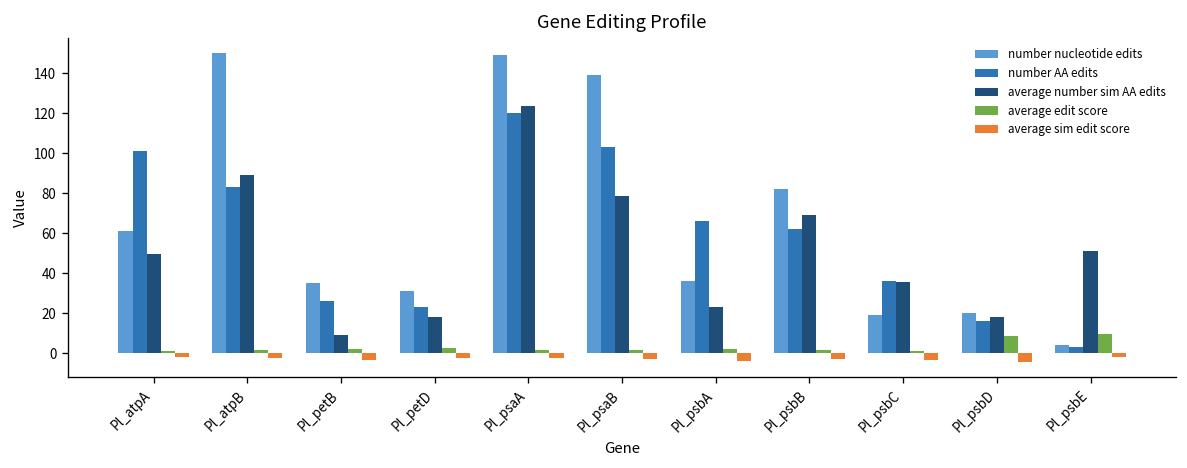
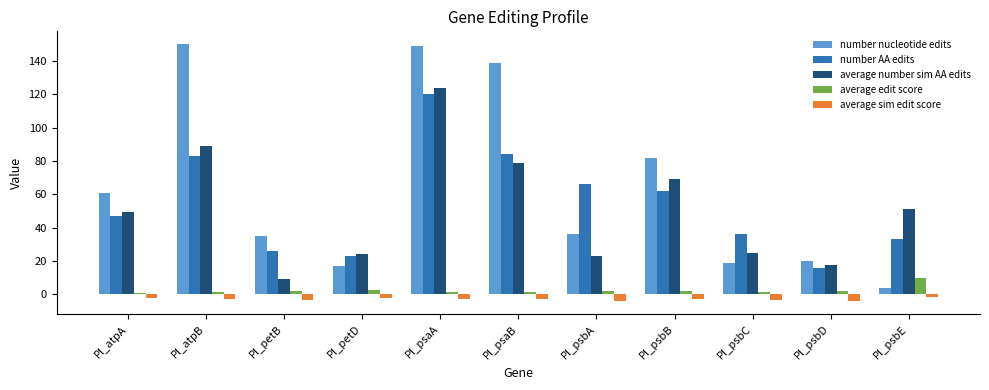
  {
    "number nucleotide edits": {
      "Pl_atpA": 61,
      "Pl_atpB": 150,
      "Pl_petB": 35,
-     "Pl_petD": 31,
+     "Pl_petD": 17,
      "Pl_psaA": 149,
      "Pl_psaB": 139,
      "Pl_psbA": 36,
      "Pl_psbB": 82,
      "Pl_psbC": 19,
      "Pl_psbD": 20,
      "Pl_psbE": 4
    },
    "number AA edits": {
-     "Pl_atpA": 101,
+     "Pl_atpA": 47,
      "Pl_atpB": 83,
      "Pl_petB": 26,
      "Pl_petD": 23,
      "Pl_psaA": 120,
-     "Pl_psaB": 103,
+     "Pl_psaB": 84,
      "Pl_psbA": 66,
      "Pl_psbB": 62,
      "Pl_psbC": 36,
      "Pl_psbD": 16,
-     "Pl_psbE": 3
+     "Pl_psbE": 33
    },
    "average number sim AA edits": {
      "Pl_atpA": 49,
      "Pl_atpB": 89,
      "Pl_petB": 9,
-     "Pl_petD": 18,
+     "Pl_petD": 24,
      "Pl_psaA": 124,
      "Pl_psaB": 79,
      "Pl_psbA": 23,
      "Pl_psbB": 69,
-     "Pl_psbC": 35,
+     "Pl_psbC": 25,
      "Pl_psbD": 18,
      "Pl_psbE": 51
    },
    "average edit score": {
      "Pl_petB": 2,
      "Pl_petD": 2,
      "Pl_psaB": 2,
      "Pl_psbA": 2,
      "Pl_psbB": 2,
-     "Pl_psbD": 9,
+     "Pl_psbD": 2,
      "Pl_psbE": 10
    },
    "average sim edit score": {
      "Pl_atpA": -2,
      "Pl_atpB": -3,
      "Pl_petB": -3,
      "Pl_petD": -2,
      "Pl_psaA": -3,
      "Pl_psaB": -3,
      "Pl_psbA": -4,
      "Pl_psbB": -3,
      "Pl_psbC": -3,
      "Pl_psbD": -4,
      "Pl_psbE": -2
    }
  }
